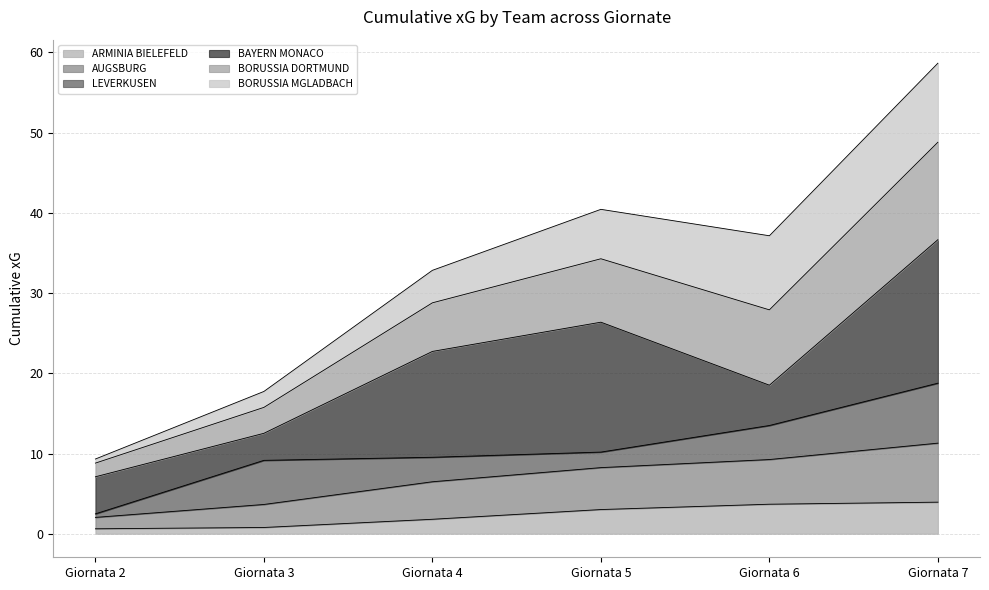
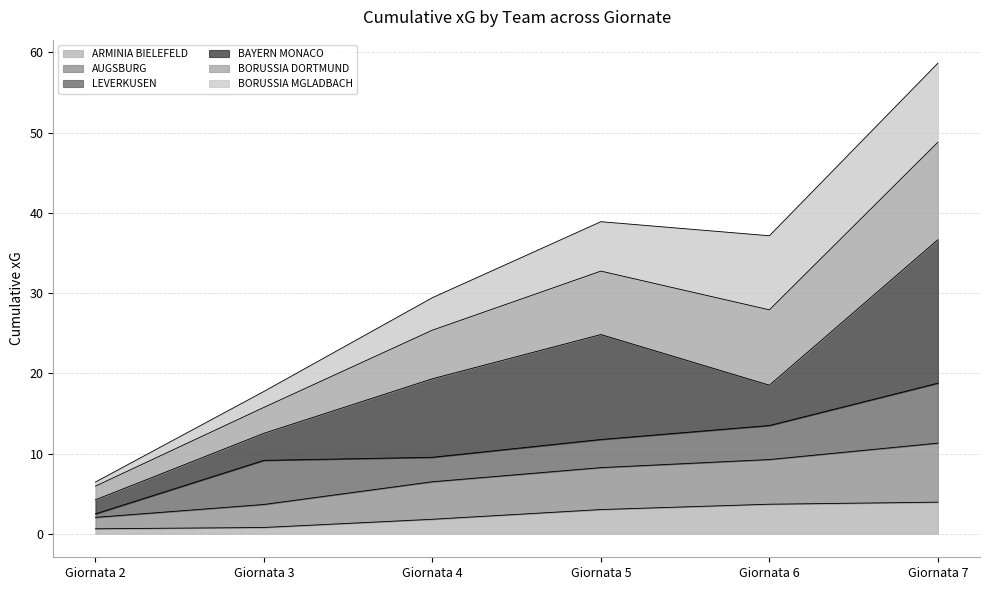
  {
    "LEVERKUSEN": {
      "Giornata 2": 0,
      "Giornata 3": 5,
      "Giornata 4": 3,
-     "Giornata 5": 2,
+     "Giornata 5": 4,
      "Giornata 6": 4,
      "Giornata 7": 7
    },
    "BAYERN MONACO": {
-     "Giornata 2": 5,
+     "Giornata 2": 2,
      "Giornata 3": 3,
-     "Giornata 4": 13,
-     "Giornata 5": 16,
+     "Giornata 4": 10,
+     "Giornata 5": 13,
      "Giornata 6": 5,
      "Giornata 7": 18
    }
  }
